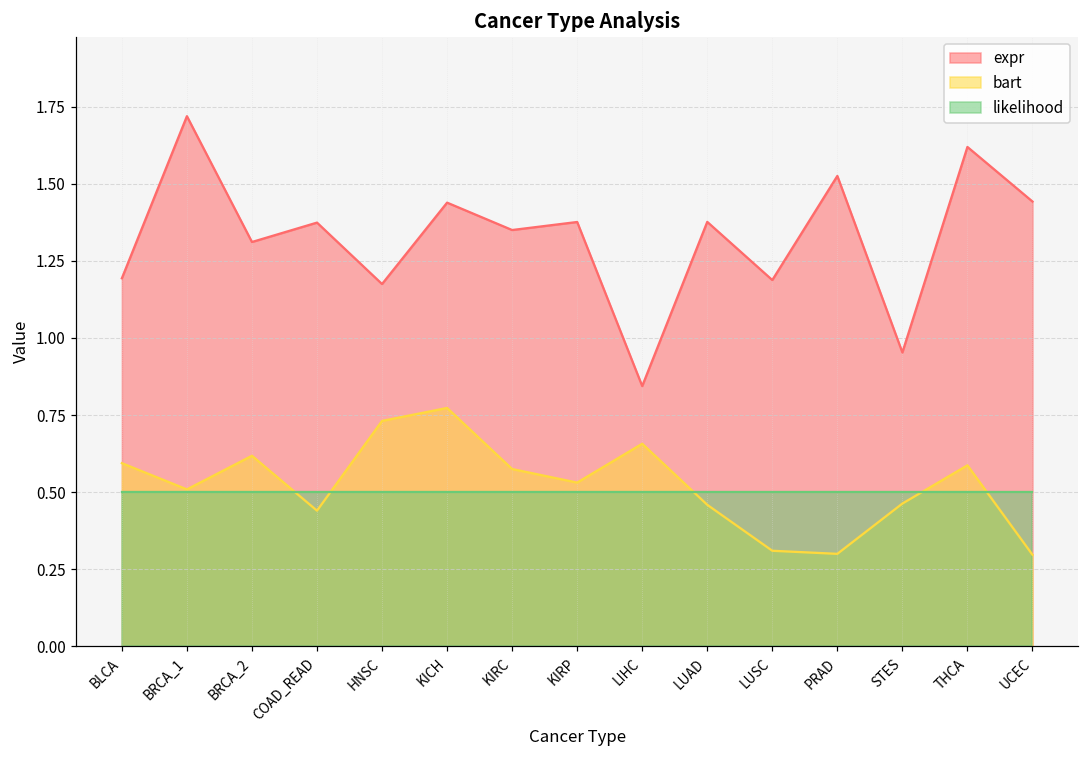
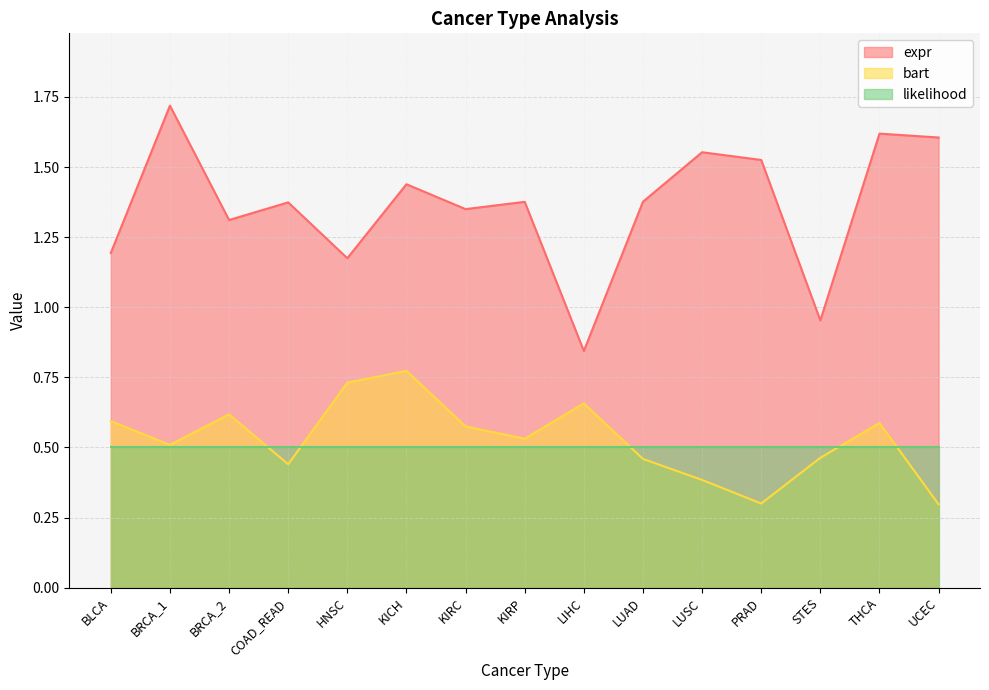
  {
    "expr": {
      "BLCA": 1.19,
      "BRCA_1": 1.72,
      "BRCA_2": 1.31,
      "COAD_READ": 1.37,
      "HNSC": 1.17,
      "KICH": 1.44,
      "KIRC": 1.35,
      "KIRP": 1.38,
      "LIHC": 0.84,
      "LUAD": 1.38,
-     "LUSC": 1.19,
+     "LUSC": 1.55,
      "PRAD": 1.53,
      "STES": 0.95,
      "THCA": 1.62,
-     "UCEC": 1.44
+     "UCEC": 1.61
    },
    "bart": {
      "BLCA": 0.59,
      "BRCA_2": 0.62,
      "COAD_READ": 0.44,
      "HNSC": 0.73,
      "KICH": 0.77,
      "KIRC": 0.58,
      "KIRP": 0.53,
      "LIHC": 0.66,
      "LUAD": 0.46,
-     "LUSC": 0.31,
+     "LUSC": 0.38,
      "PRAD": 0.30,
      "STES": 0.46,
      "THCA": 0.59,
      "UCEC": 0.30
    },
    "likelihood": {
      "BLCA": 0.50,
      "BRCA_2": 0.50,
      "COAD_READ": 0.50,
      "HNSC": 0.50,
      "KICH": 0.50,
      "KIRC": 0.50,
      "KIRP": 0.50,
      "LIHC": 0.50,
      "LUAD": 0.50,
      "LUSC": 0.50,
      "PRAD": 0.50,
      "STES": 0.50,
      "THCA": 0.50,
      "UCEC": 0.50
    }
  }
